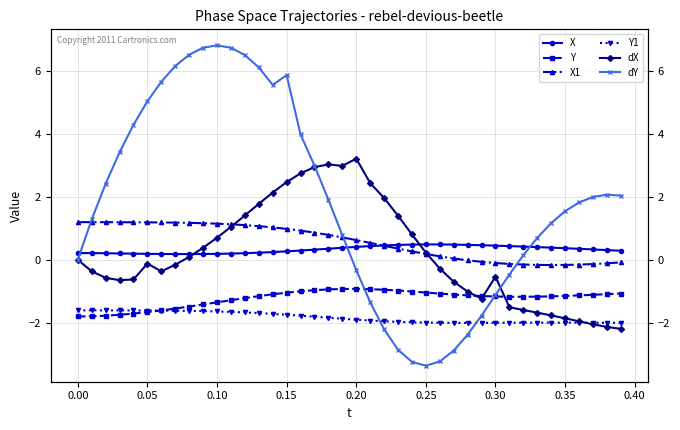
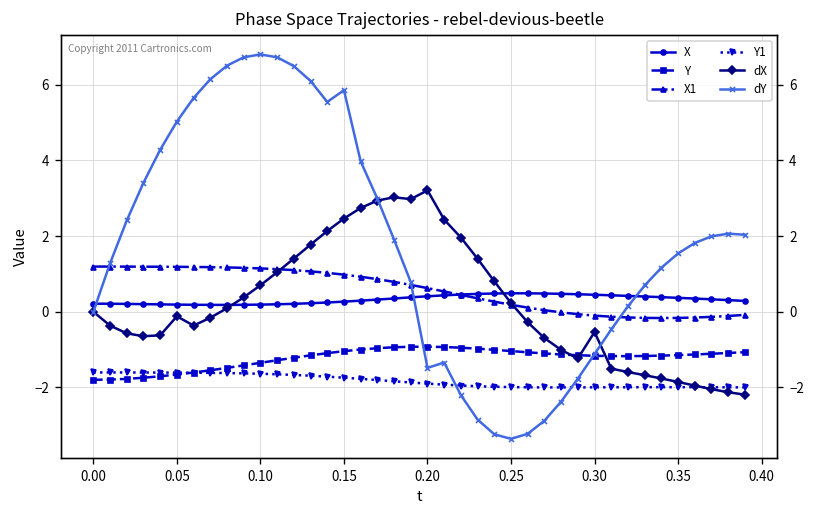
  {
    "dX": {
      "0.05": -0.1,
      "0.10": 0.7,
      "0.15": 2.5,
      "0.20": 3.2,
      "0.30": -0.5,
      "0.35": -1.9
    },
    "dY": {
      "0.05": 5.0,
      "0.10": 6.8,
      "0.15": 5.9,
-     "0.20": -0.3,
+     "0.20": -1.5,
      "0.25": -3.4,
      "0.35": 1.5
    }
  }
